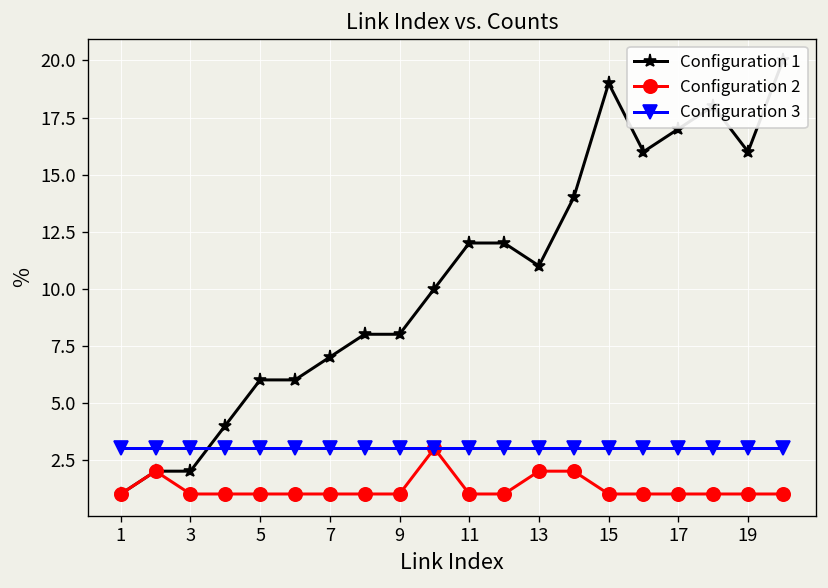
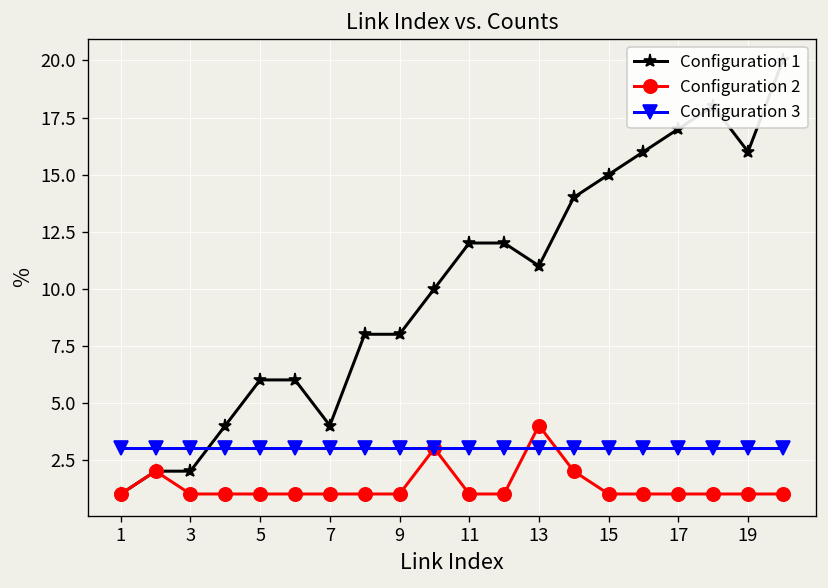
  {
    "Configuration 1": {
      "3": 2,
      "5": 6,
-     "7": 7,
+     "7": 4,
      "9": 8,
      "11": 12,
      "13": 11,
-     "15": 19,
+     "15": 15,
      "17": 17,
      "19": 16
    },
    "Configuration 2": {
      "3": 1,
      "5": 1,
      "7": 1,
      "9": 1,
      "11": 1,
-     "13": 2,
+     "13": 4,
      "15": 1,
      "17": 1,
      "19": 1
    },
    "Configuration 3": {
      "1": 3,
      "3": 3,
      "5": 3,
      "7": 3,
      "9": 3,
      "11": 3,
      "13": 3,
      "15": 3,
      "17": 3,
      "19": 3
    }
  }
